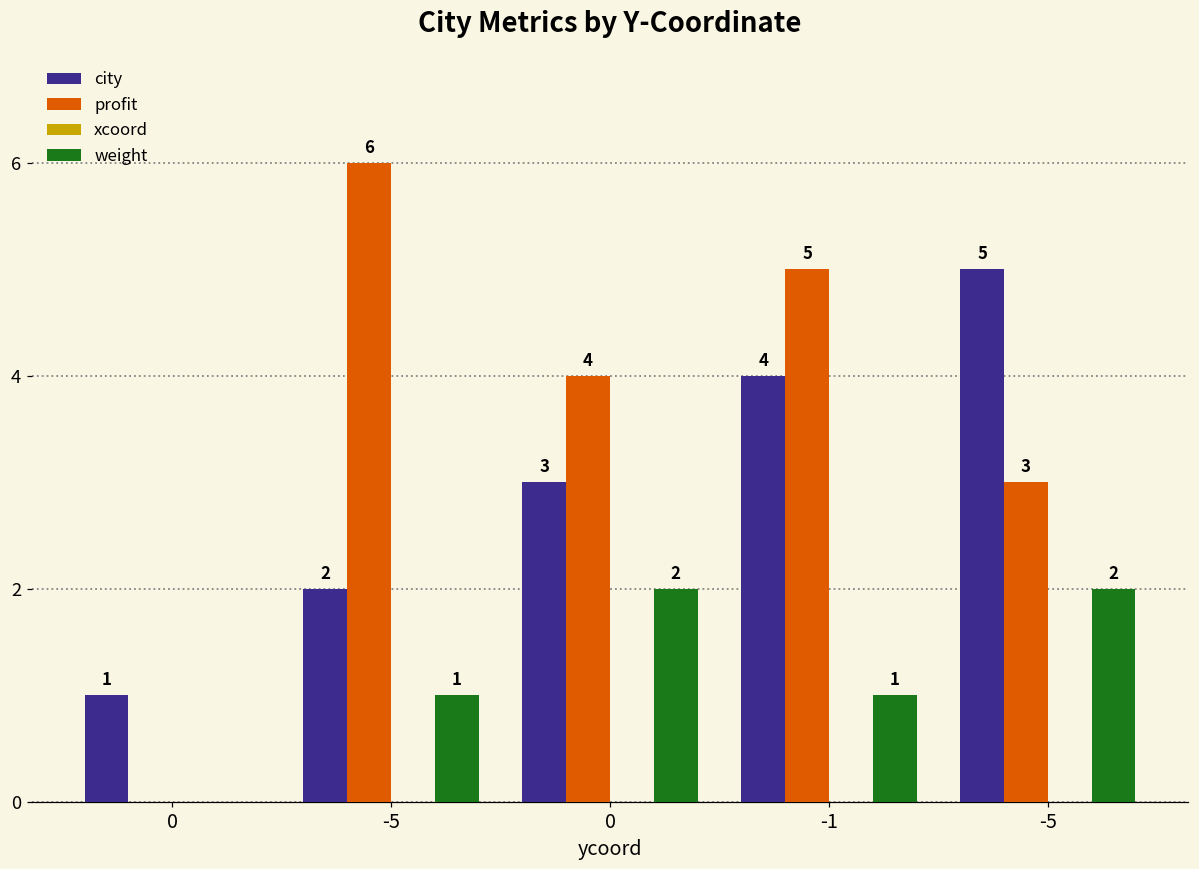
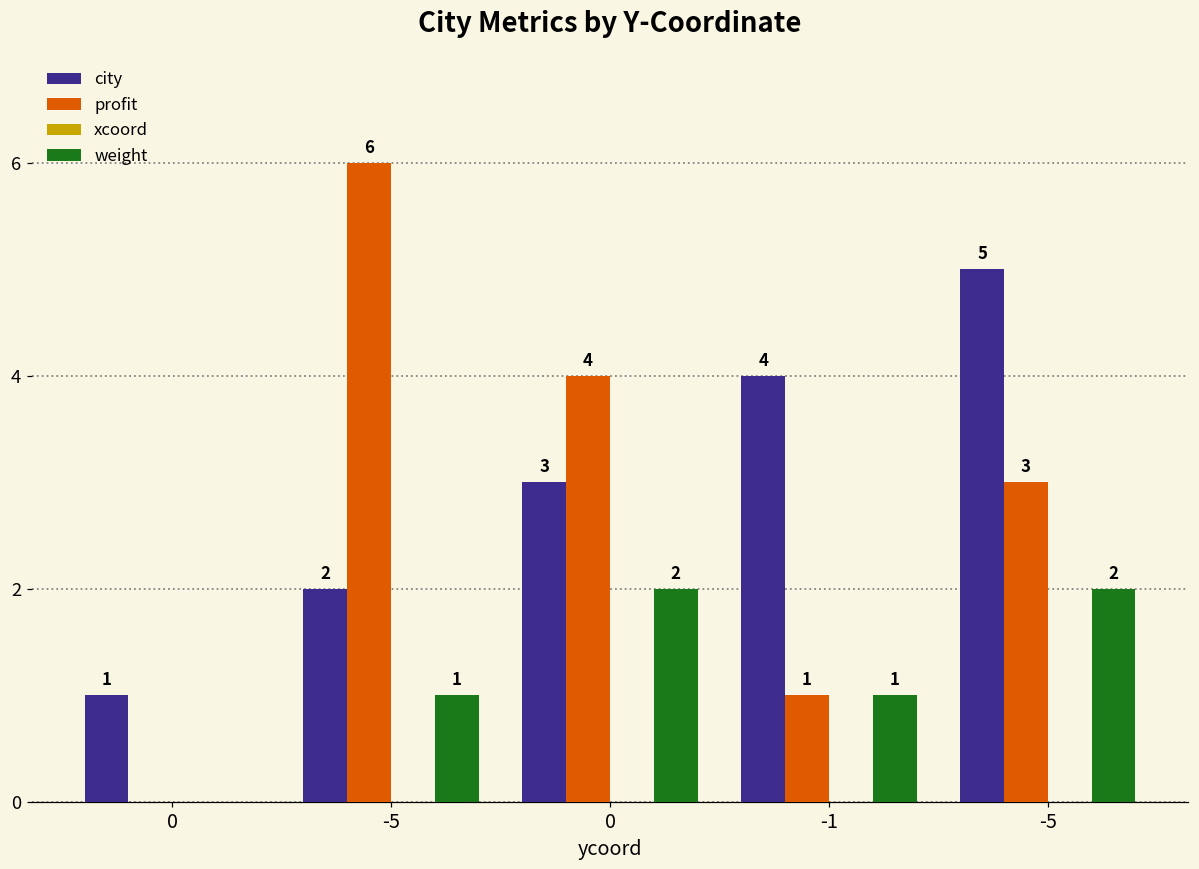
  {
    "city": {
      "-1": 4
    },
    "profit": {
-     "-1": 5
+     "-1": 1
    },
    "weight": {
      "-1": 1
    }
  }
